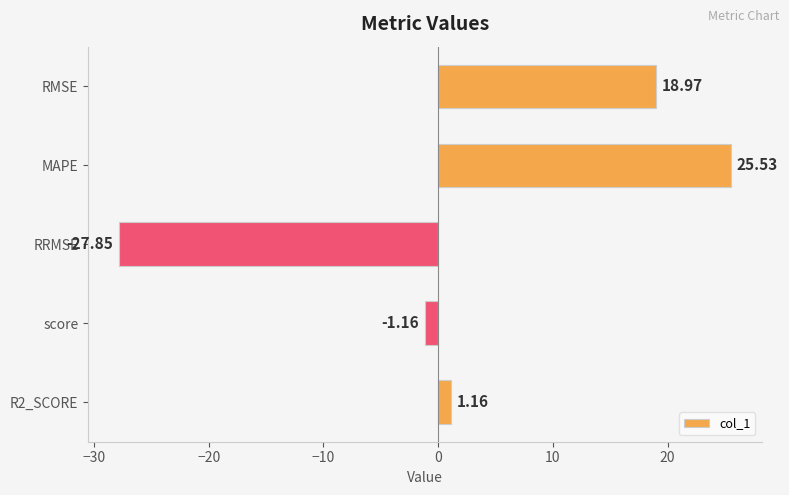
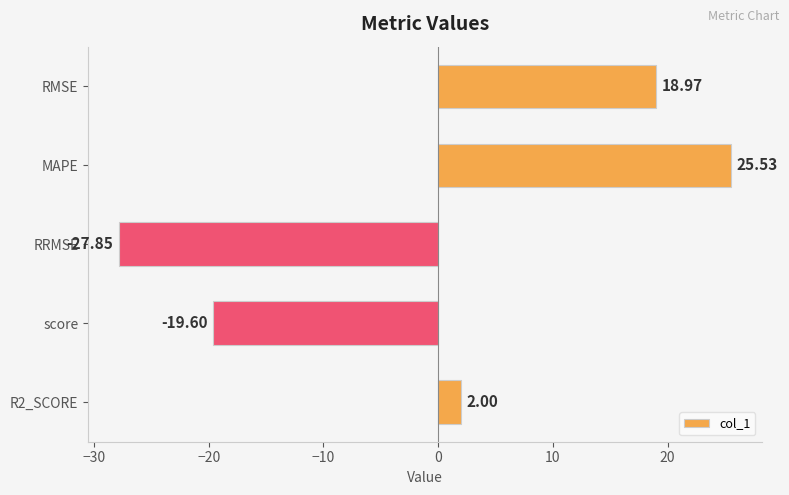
  {
    "RMSE": 18.97,
    "MAPE": 25.53,
    "RRMSE": -27.85,
-   "score": -1.16,
-   "R2_SCORE": 1.16
+   "score": -19.60,
+   "R2_SCORE": 2.00
  }
